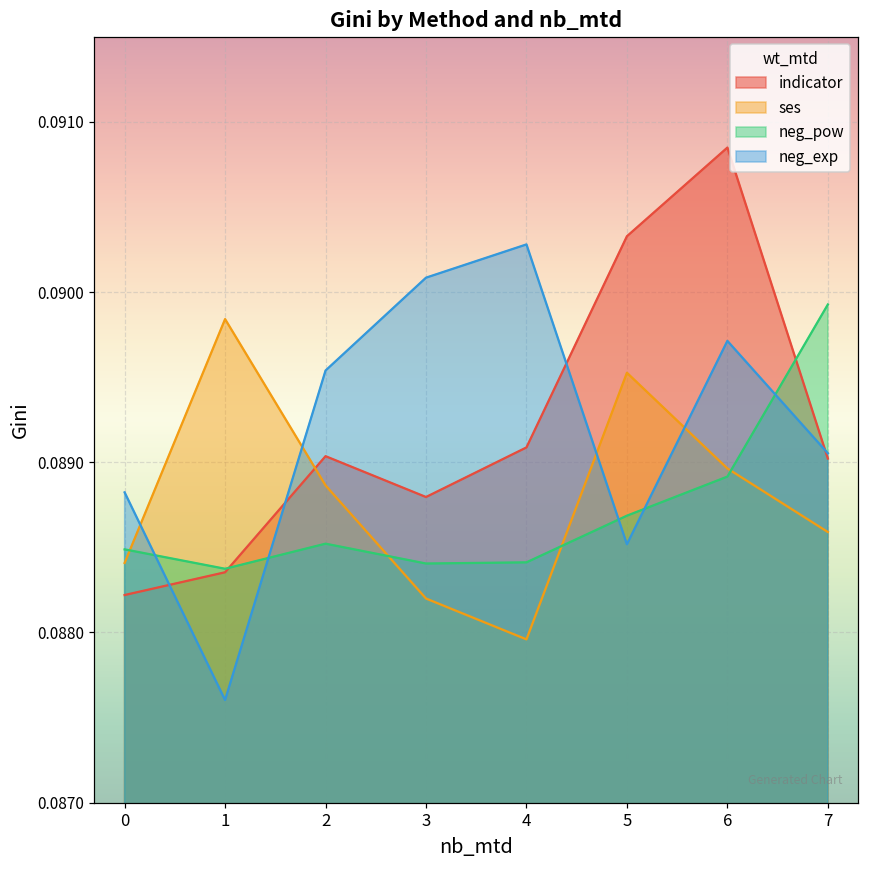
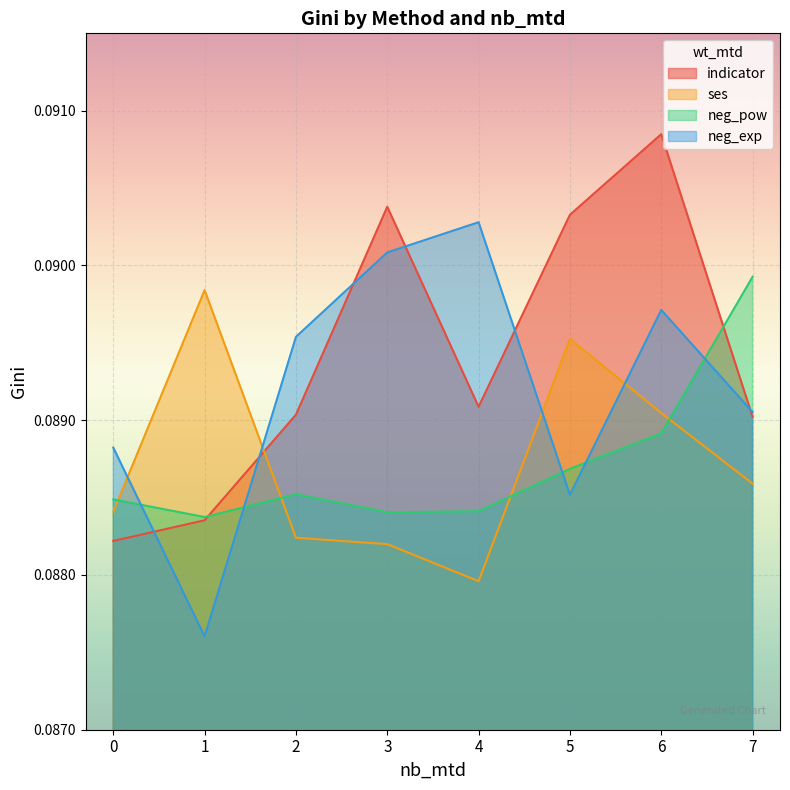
  {
    "indicator": {
      "0": 0.08822,
      "1": 0.08835,
      "2": 0.08904,
-     "3": 0.08880,
+     "3": 0.09038,
      "4": 0.08909,
      "5": 0.09033,
      "6": 0.09085,
      "7": 0.08902
    },
    "ses": {
      "0": 0.08841,
      "1": 0.08984,
-     "2": 0.08886,
+     "2": 0.08824,
      "3": 0.08820,
      "4": 0.08796,
      "5": 0.08953,
-     "6": 0.08896,
+     "6": 0.08905,
      "7": 0.08859
    },
    "neg_pow": {
      "0": 0.08849,
      "1": 0.08837,
      "2": 0.08852,
      "3": 0.08840,
      "4": 0.08841,
      "5": 0.08869,
      "6": 0.08892,
      "7": 0.08993
    },
    "neg_exp": {
      "0": 0.08882,
      "1": 0.08760,
      "2": 0.08954,
      "3": 0.09008,
      "4": 0.09028,
      "5": 0.08852,
      "6": 0.08971,
      "7": 0.08905
    }
  }
